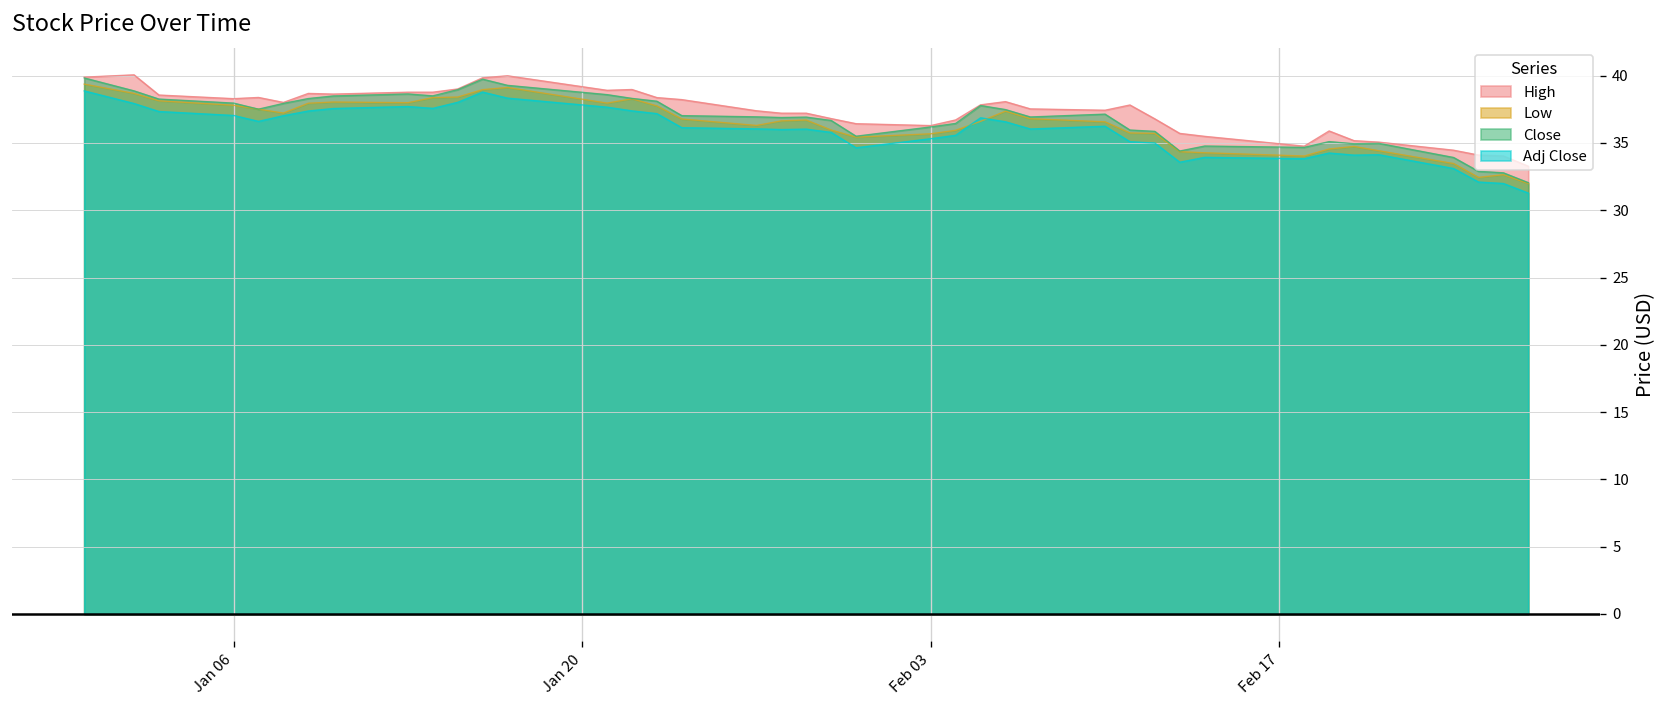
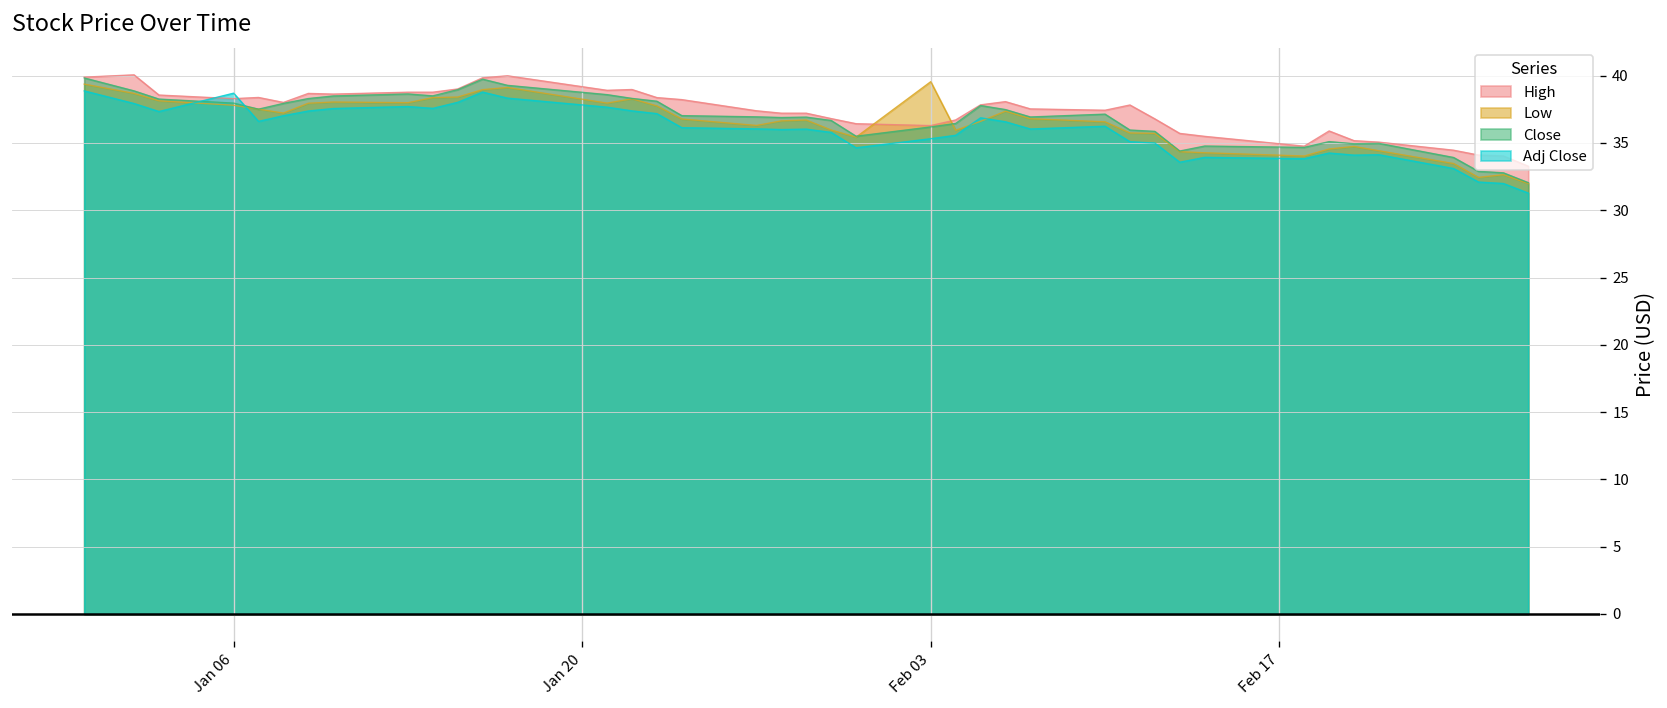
  {
    "High": {
      "Jan 06": 38.3
    },
    "Low": {
-     "Feb 03": 35.7
+     "Feb 03": 39.6
    },
    "Adj Close": {
-     "Jan 06": 37.0,
+     "Jan 06": 38.7,
      "Feb 03": 35.3
    }
  }
